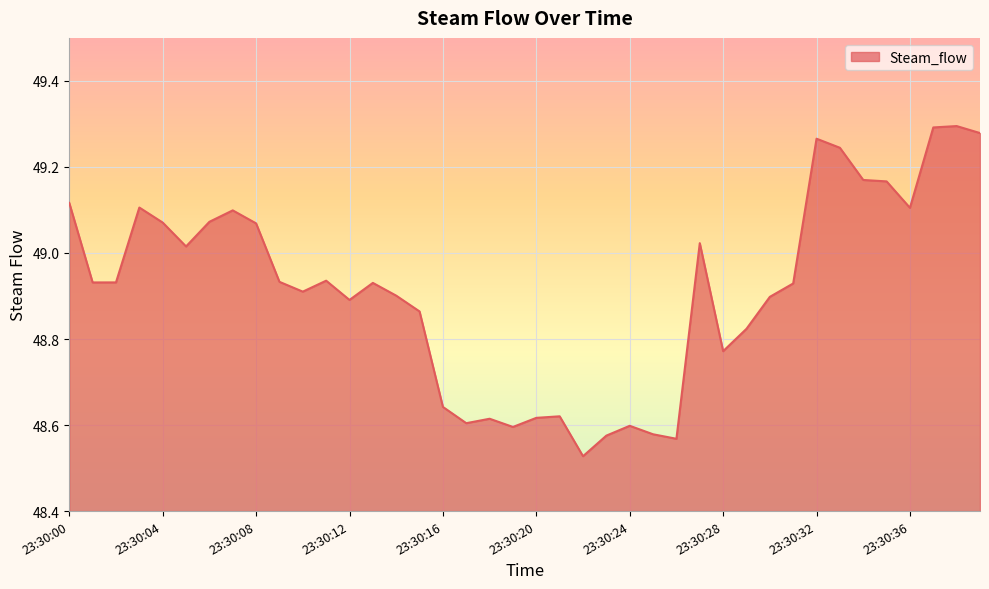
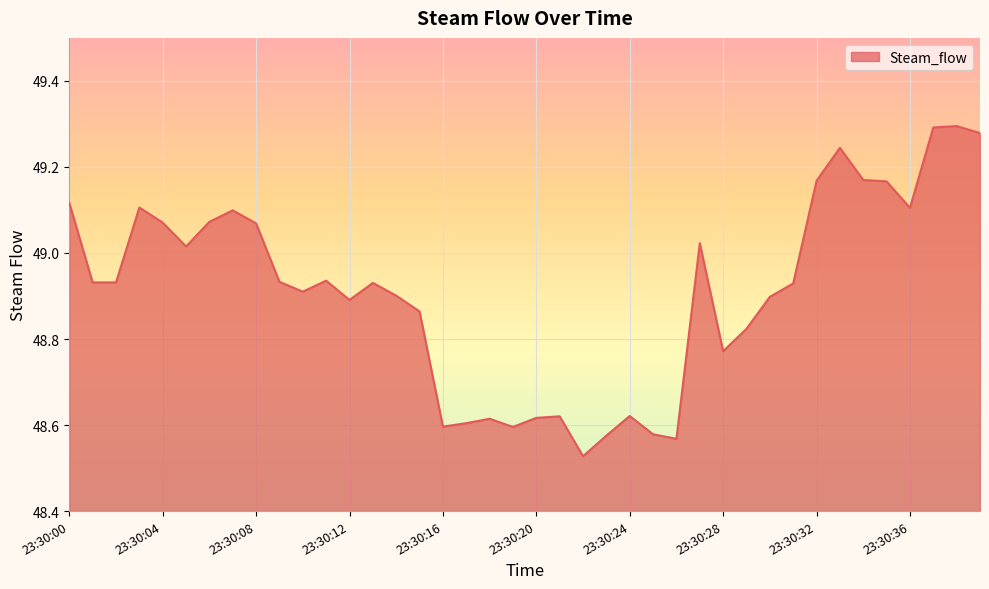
  {
    "23:30:00": 49.12,
    "23:30:04": 49.07,
    "23:30:08": 49.07,
    "23:30:12": 48.89,
-   "23:30:16": 48.64,
+   "23:30:16": 48.60,
    "23:30:20": 48.62,
-   "23:30:24": 48.60,
+   "23:30:24": 48.62,
    "23:30:28": 48.77,
-   "23:30:32": 49.27,
+   "23:30:32": 49.17,
    "23:30:36": 49.10
  }
